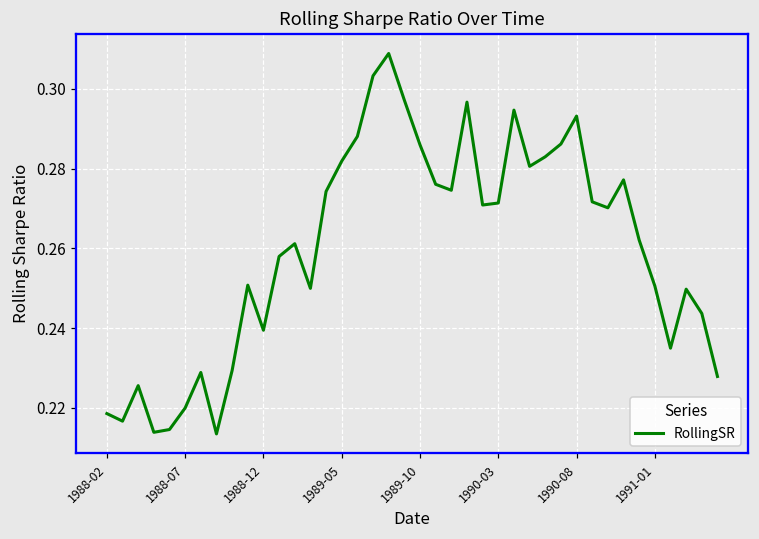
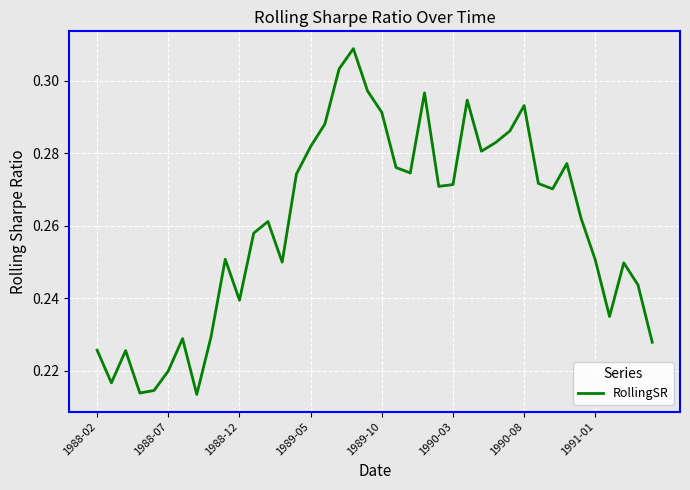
  {
-   "1988-02": 0.219,
+   "1988-02": 0.226,
    "1988-07": 0.220,
    "1988-12": 0.240,
    "1989-05": 0.282,
-   "1989-10": 0.286,
+   "1989-10": 0.291,
    "1990-03": 0.271,
    "1990-08": 0.293,
    "1991-01": 0.251
  }
